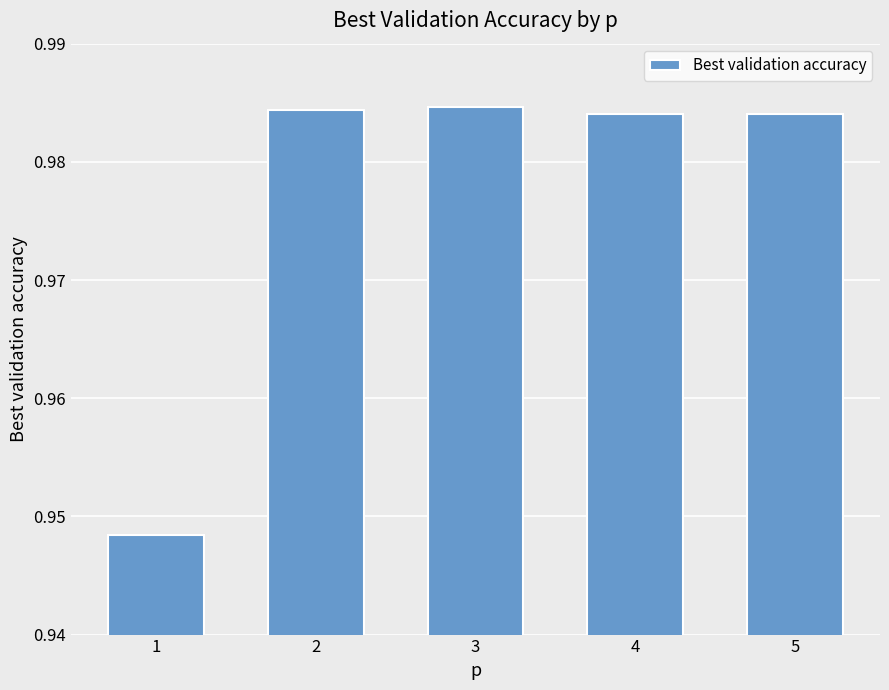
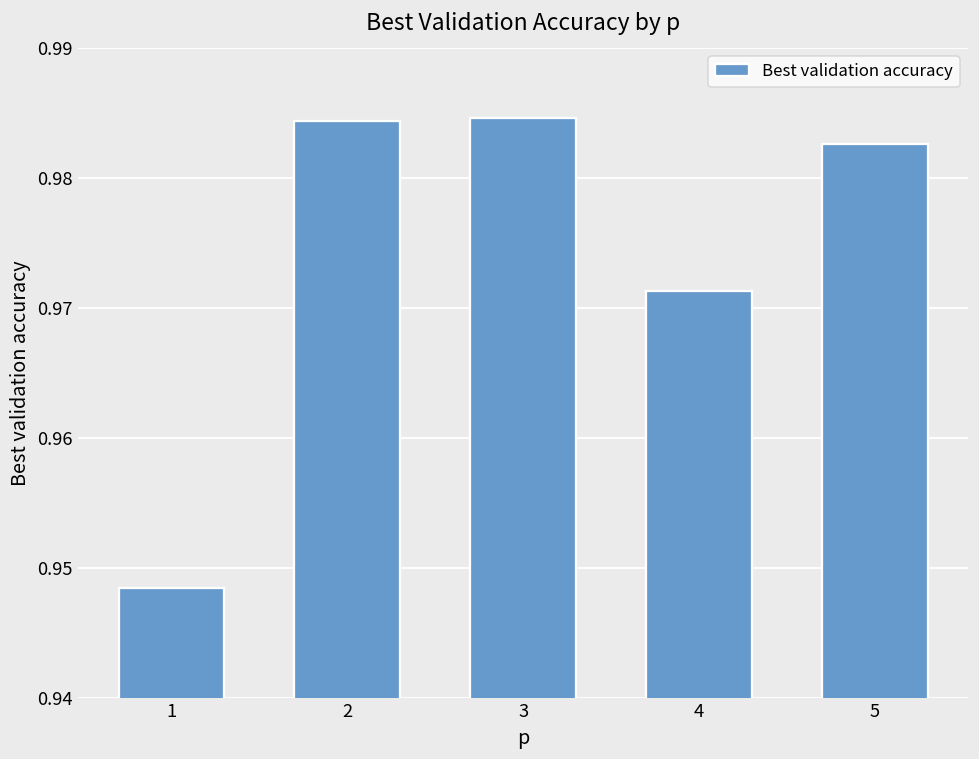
  {
    "1": 0.9484,
    "2": 0.9844,
    "3": 0.9847,
-   "4": 0.9840,
-   "5": 0.9840
+   "4": 0.9713,
+   "5": 0.9826
  }
